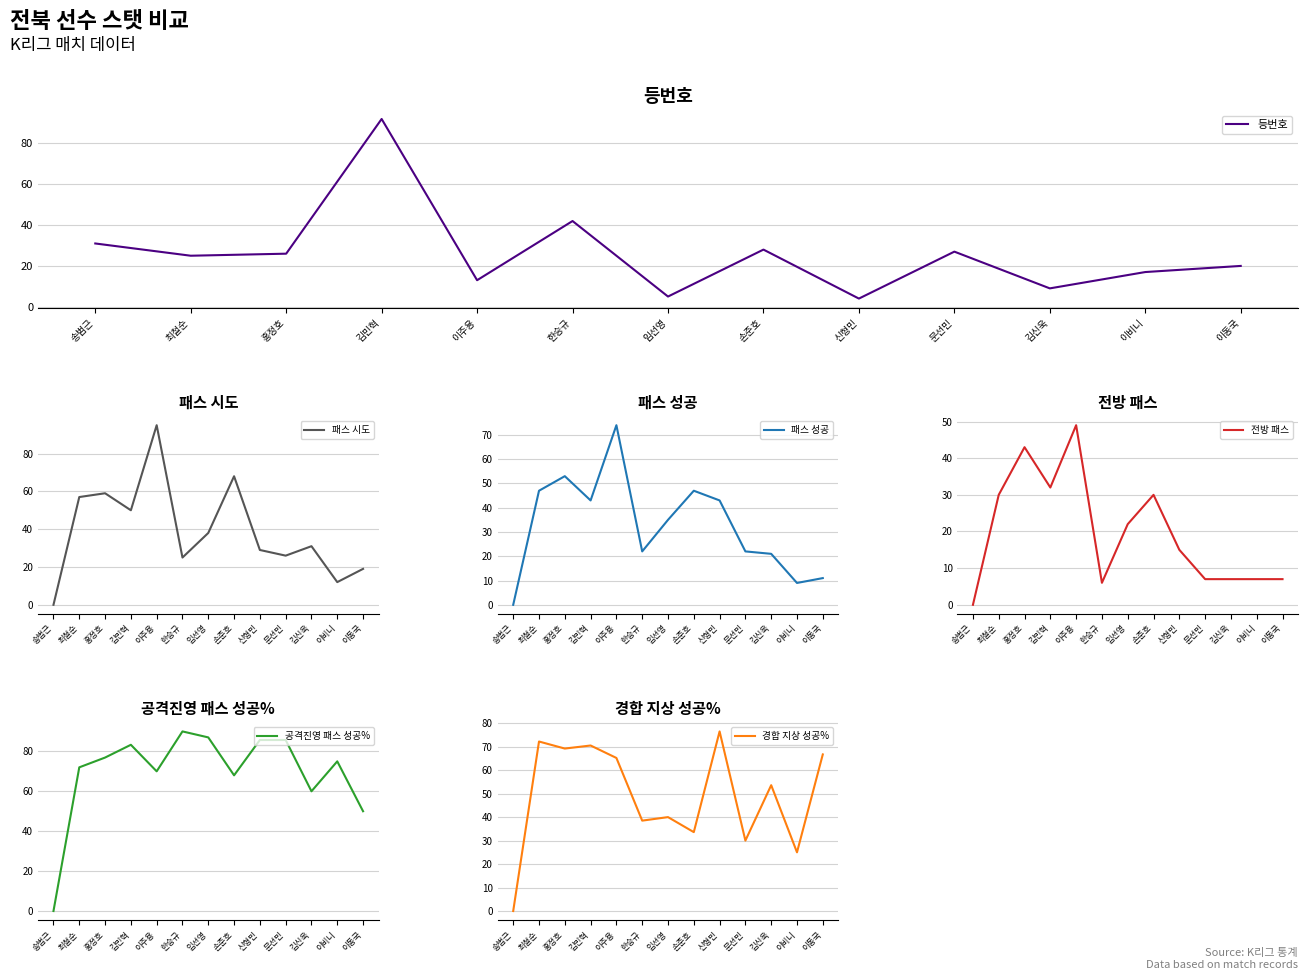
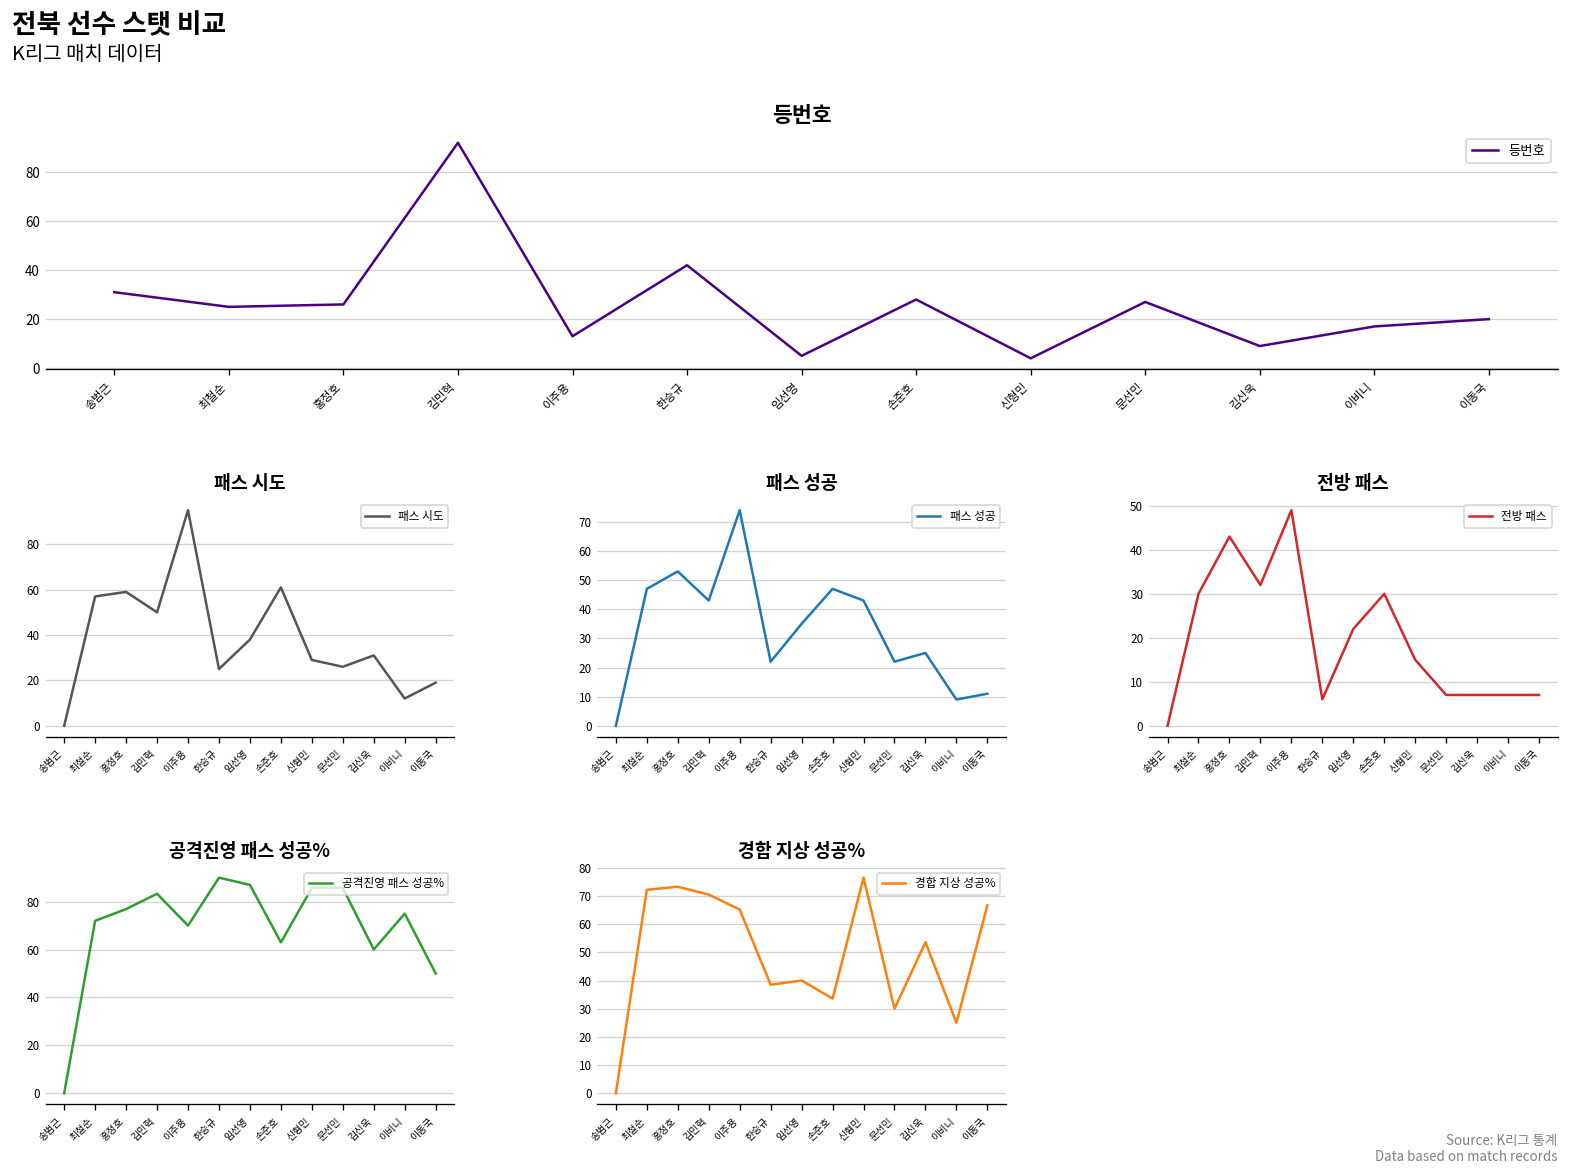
  {
    "등번호": {
      "송범근": 31,
      "최철순": 25,
      "홍정호": 26,
      "김민혁": 92,
      "이주용": 13,
      "한승규": 42,
      "임선영": 5,
      "손준호": 28,
      "신형민": 4,
      "문선민": 27,
      "김신욱": 9,
      "이비니": 17,
      "이동국": 20
    },
    "패스 시도": {
      "송범근": 0,
      "최철순": 57,
      "홍정호": 59,
      "김민혁": 50,
      "이주용": 95,
      "한승규": 25,
      "임선영": 38,
-     "손준호": 68,
+     "손준호": 61,
      "신형민": 29,
      "문선민": 26,
      "김신욱": 31,
      "이비니": 12,
      "이동국": 19
    },
    "패스 성공": {
      "송범근": 0,
      "최철순": 47,
      "홍정호": 53,
      "김민혁": 43,
      "이주용": 74,
      "한승규": 22,
      "임선영": 35,
      "손준호": 47,
      "신형민": 43,
      "문선민": 22,
-     "김신욱": 21,
+     "김신욱": 25,
      "이비니": 9,
      "이동국": 11
    },
    "전방 패스": {
      "송범근": 0,
      "최철순": 30,
      "홍정호": 43,
      "김민혁": 32,
      "이주용": 49,
      "한승규": 6,
      "임선영": 22,
      "손준호": 30,
      "신형민": 15,
      "문선민": 7,
      "김신욱": 7,
      "이비니": 7,
      "이동국": 7
    },
    "공격진영 패스 성공%": {
      "송범근": 0,
      "최철순": 72,
      "홍정호": 77,
      "김민혁": 83,
      "이주용": 70,
      "한승규": 90,
      "임선영": 87,
-     "손준호": 68,
+     "손준호": 63,
      "김신욱": 60,
      "이비니": 75,
      "이동국": 50
    },
    "경합 지상 성공%": {
      "송범근": 0,
      "최철순": 72,
-     "홍정호": 69,
+     "홍정호": 73,
      "김민혁": 71,
      "이주용": 65,
      "한승규": 39,
      "임선영": 40,
      "손준호": 34,
      "신형민": 77,
      "문선민": 30,
      "김신욱": 54,
      "이비니": 25,
      "이동국": 67
    }
  }
